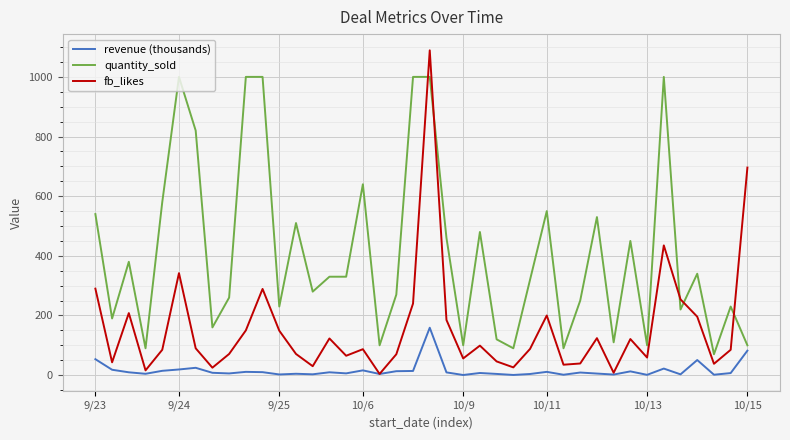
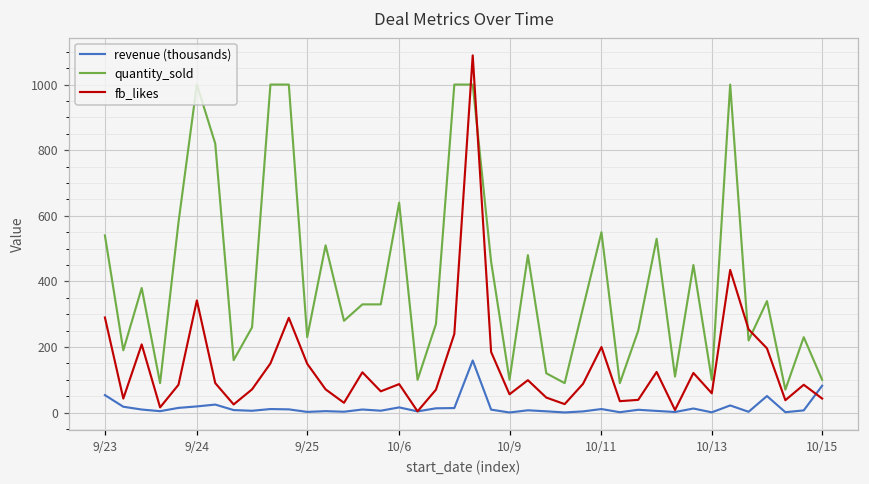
  {
    "revenue (thousands)": {
      "10/15": 80
    },
    "quantity_sold": {
      "10/15": 100
    },
    "fb_likes": {
-     "10/15": 700
+     "10/15": 40
    }
  }
